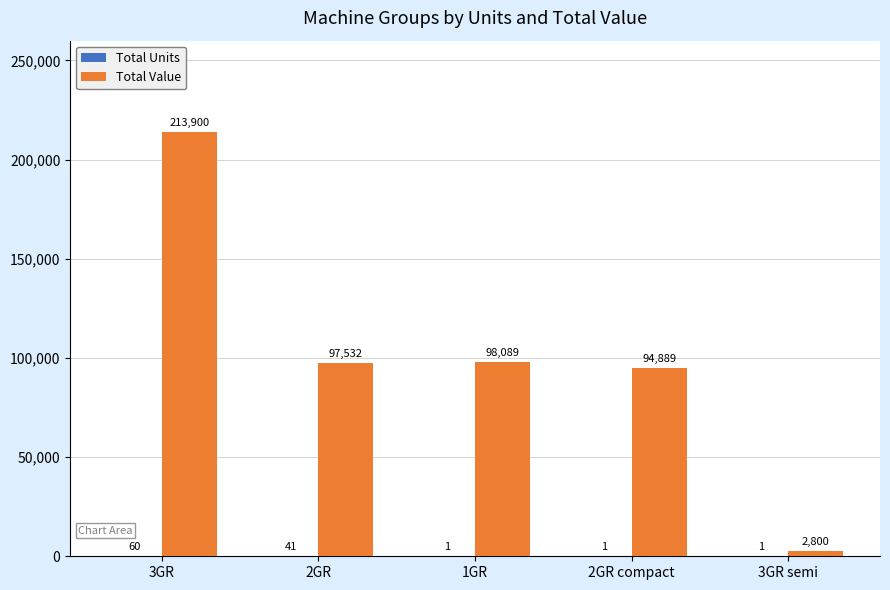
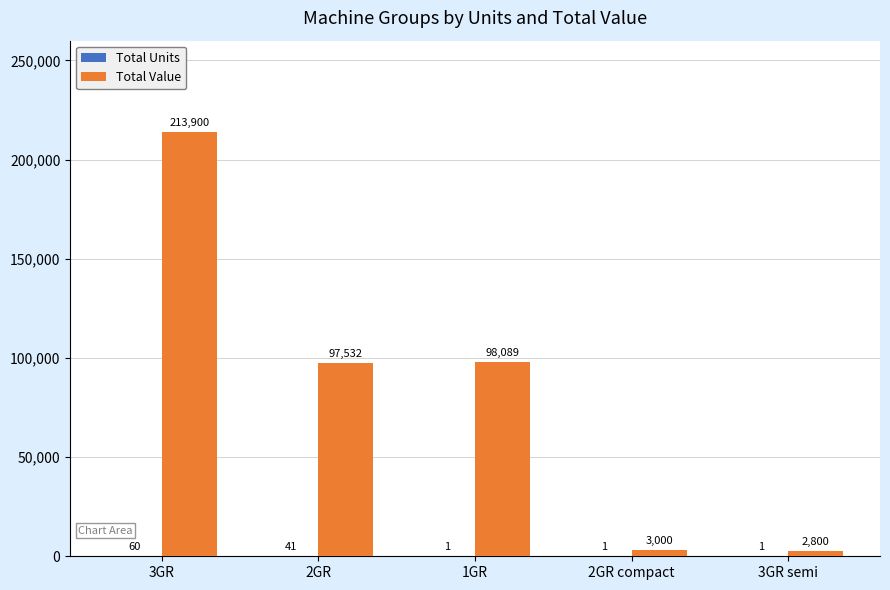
  {
    "Total Units": {
      "3GR": "60",
      "2GR": "41",
      "1GR": "1",
      "2GR compact": "1",
      "3GR semi": "1"
    },
    "Total Value": {
      "3GR": "213,900",
      "2GR": "97,532",
      "1GR": "98,089",
-     "2GR compact": "94,889",
+     "2GR compact": "3,000",
      "3GR semi": "2,800"
    }
  }
